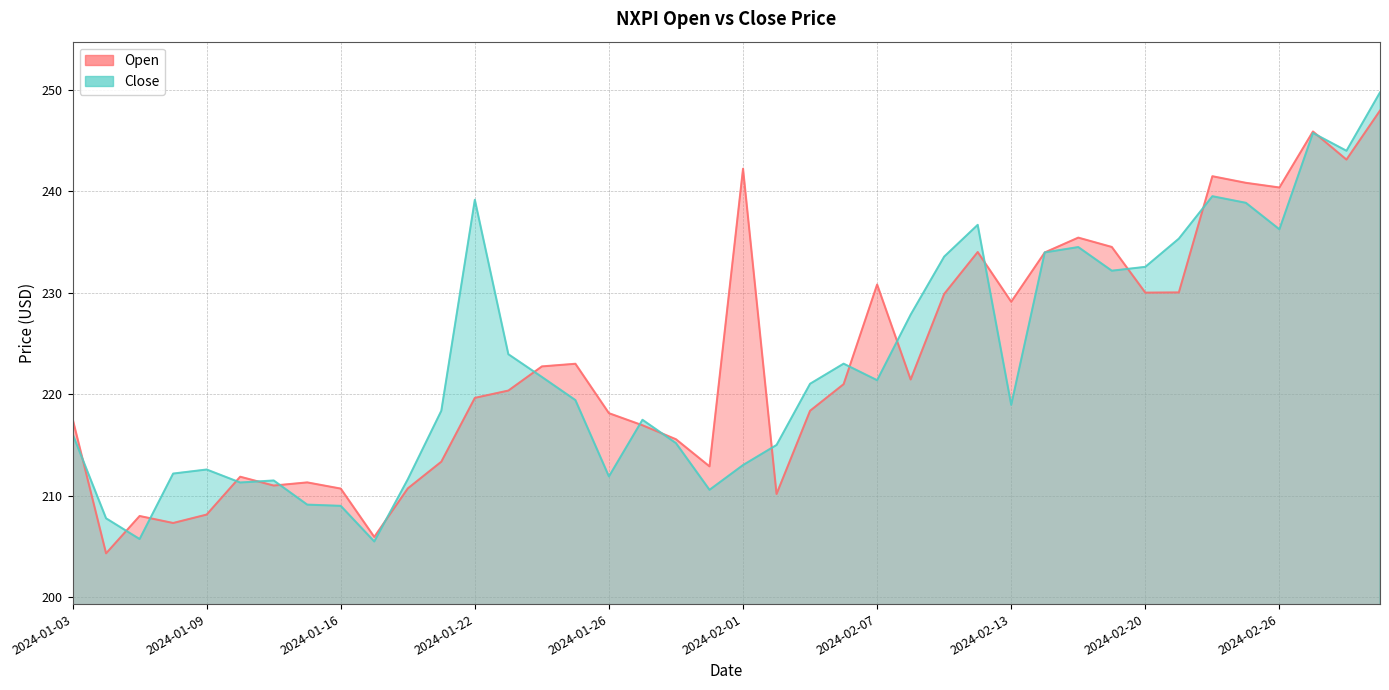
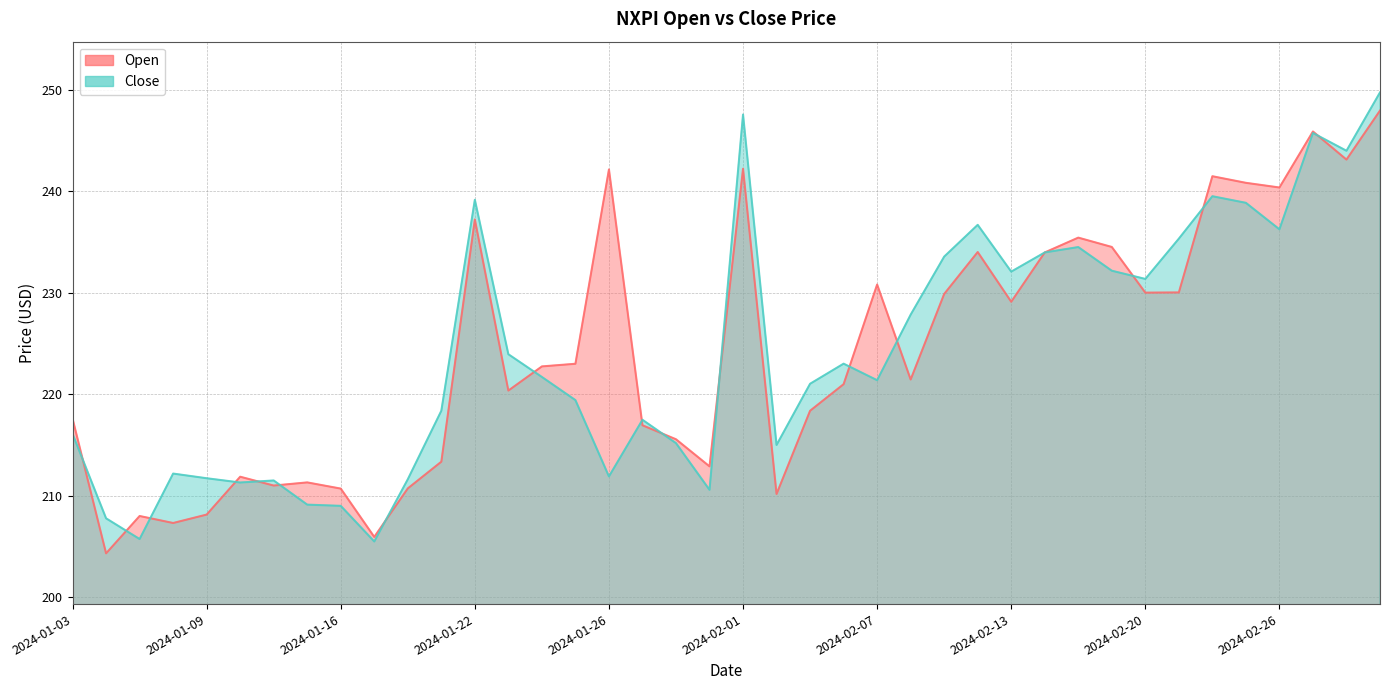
  {
    "Open": {
      "2024-01-03": 217.6,
      "2024-01-09": 208.1,
      "2024-01-16": 210.7,
-     "2024-01-22": 219.6,
-     "2024-01-26": 218.1,
+     "2024-01-22": 237.2,
+     "2024-01-26": 242.1,
      "2024-02-01": 242.2,
      "2024-02-07": 230.8,
      "2024-02-13": 229.1,
      "2024-02-20": 230.0,
      "2024-02-26": 240.4
    },
    "Close": {
      "2024-01-03": 216.1,
-     "2024-01-09": 212.6,
+     "2024-01-09": 211.7,
      "2024-01-16": 209.0,
      "2024-01-22": 239.2,
      "2024-01-26": 211.9,
-     "2024-02-01": 213.0,
+     "2024-02-01": 247.6,
      "2024-02-07": 221.4,
-     "2024-02-13": 218.9,
-     "2024-02-20": 232.5,
+     "2024-02-13": 232.1,
+     "2024-02-20": 231.4,
      "2024-02-26": 236.2
    }
  }
